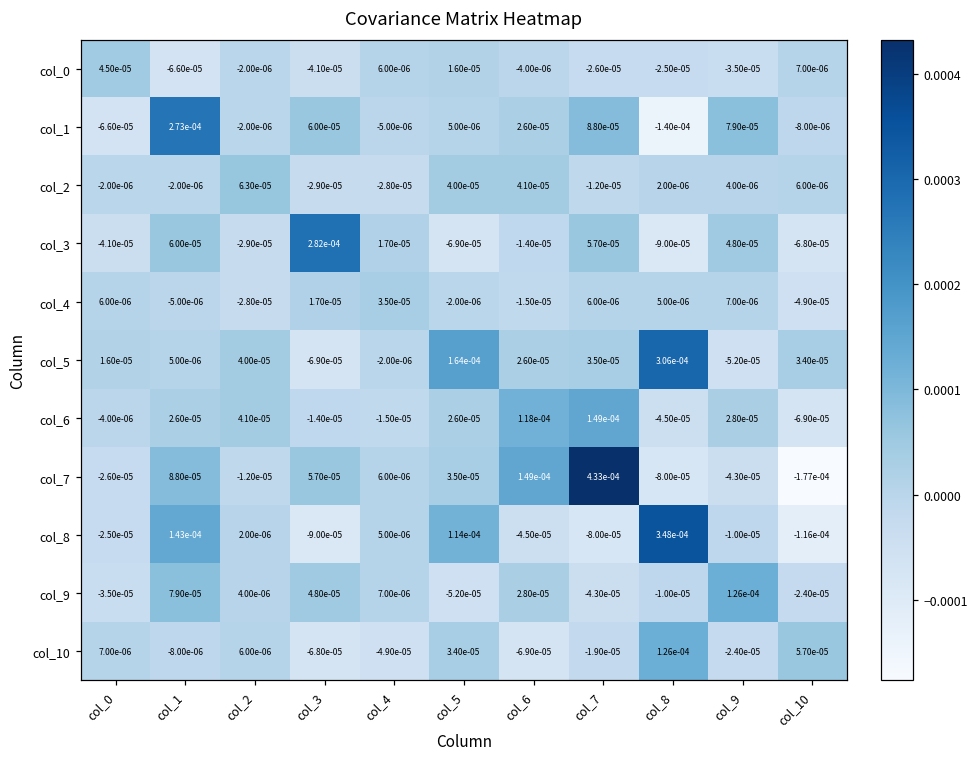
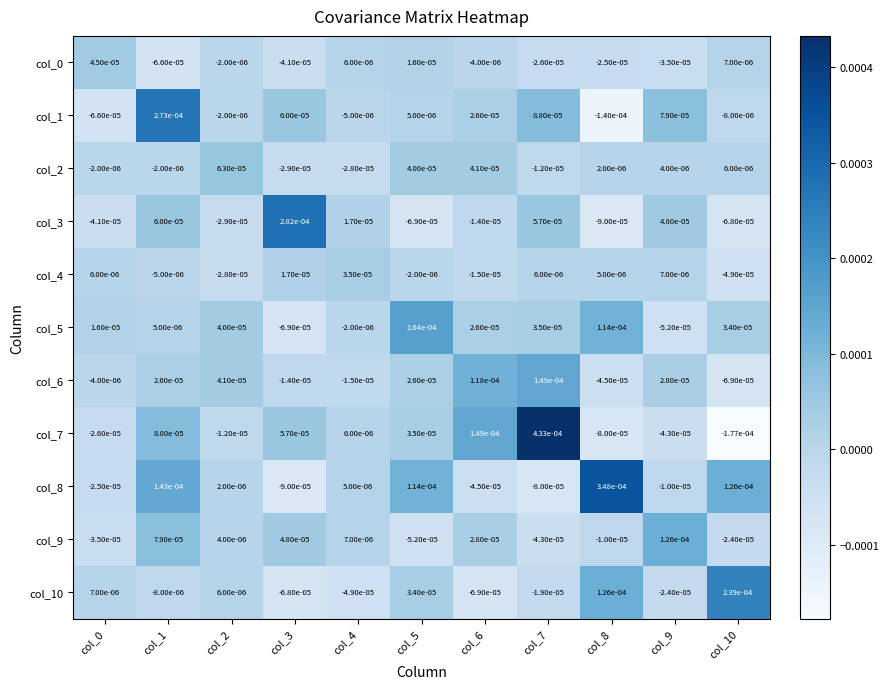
  {
    "col_0": {
      "col_0": "4.50e-05",
      "col_1": "-6.60e-05",
      "col_2": "-2.00e-06",
      "col_3": "-4.10e-05",
      "col_4": "6.00e-06",
      "col_5": "1.60e-05",
      "col_6": "-4.00e-06",
      "col_7": "-2.60e-05",
      "col_8": "-2.50e-05",
      "col_9": "-3.50e-05",
      "col_10": "7.00e-06"
    },
    "col_1": {
      "col_0": "-6.60e-05",
      "col_1": "2.73e-04",
      "col_2": "-2.00e-06",
      "col_3": "6.00e-05",
      "col_4": "-5.00e-06",
      "col_5": "5.00e-06",
      "col_6": "2.60e-05",
      "col_7": "8.80e-05",
      "col_8": "-1.40e-04",
      "col_9": "7.90e-05",
      "col_10": "-8.00e-06"
    },
    "col_2": {
      "col_0": "-2.00e-06",
      "col_1": "-2.00e-06",
      "col_2": "6.30e-05",
      "col_3": "-2.90e-05",
      "col_4": "-2.80e-05",
      "col_5": "4.00e-05",
      "col_6": "4.10e-05",
      "col_7": "-1.20e-05",
      "col_8": "2.00e-06",
      "col_9": "4.00e-06",
      "col_10": "6.00e-06"
    },
    "col_3": {
      "col_0": "-4.10e-05",
      "col_1": "6.00e-05",
      "col_2": "-2.90e-05",
      "col_3": "2.82e-04",
      "col_4": "1.70e-05",
      "col_5": "-6.90e-05",
      "col_6": "-1.40e-05",
      "col_7": "5.70e-05",
      "col_8": "-9.00e-05",
      "col_9": "4.80e-05",
      "col_10": "-6.80e-05"
    },
    "col_4": {
      "col_0": "6.00e-06",
      "col_1": "-5.00e-06",
      "col_2": "-2.80e-05",
      "col_3": "1.70e-05",
      "col_4": "3.50e-05",
      "col_5": "-2.00e-06",
      "col_6": "-1.50e-05",
      "col_7": "6.00e-06",
      "col_8": "5.00e-06",
      "col_9": "7.00e-06",
      "col_10": "-4.90e-05"
    },
    "col_5": {
      "col_0": "1.60e-05",
      "col_1": "5.00e-06",
      "col_2": "4.00e-05",
      "col_3": "-6.90e-05",
      "col_4": "-2.00e-06",
      "col_5": "1.64e-04",
      "col_6": "2.60e-05",
      "col_7": "3.50e-05",
-     "col_8": "3.06e-04",
+     "col_8": "1.14e-04",
      "col_9": "-5.20e-05",
      "col_10": "3.40e-05"
    },
    "col_6": {
      "col_0": "-4.00e-06",
      "col_1": "2.60e-05",
      "col_2": "4.10e-05",
      "col_3": "-1.40e-05",
      "col_4": "-1.50e-05",
      "col_5": "2.60e-05",
      "col_6": "1.18e-04",
      "col_7": "1.49e-04",
      "col_8": "-4.50e-05",
      "col_9": "2.80e-05",
      "col_10": "-6.90e-05"
    },
    "col_7": {
      "col_0": "-2.60e-05",
      "col_1": "8.80e-05",
      "col_2": "-1.20e-05",
      "col_3": "5.70e-05",
      "col_4": "6.00e-06",
      "col_5": "3.50e-05",
      "col_6": "1.49e-04",
      "col_7": "4.33e-04",
      "col_8": "-8.00e-05",
      "col_9": "-4.30e-05",
      "col_10": "-1.77e-04"
    },
    "col_8": {
      "col_0": "-2.50e-05",
      "col_1": "1.43e-04",
      "col_2": "2.00e-06",
      "col_3": "-9.00e-05",
      "col_4": "5.00e-06",
      "col_5": "1.14e-04",
      "col_6": "-4.50e-05",
      "col_7": "-8.00e-05",
      "col_8": "3.48e-04",
      "col_9": "-1.00e-05",
-     "col_10": "-1.16e-04"
+     "col_10": "1.26e-04"
    },
    "col_9": {
      "col_0": "-3.50e-05",
      "col_1": "7.90e-05",
      "col_2": "4.00e-06",
      "col_3": "4.80e-05",
      "col_4": "7.00e-06",
      "col_5": "-5.20e-05",
      "col_6": "2.80e-05",
      "col_7": "-4.30e-05",
      "col_8": "-1.00e-05",
      "col_9": "1.26e-04",
      "col_10": "-2.40e-05"
    },
    "col_10": {
      "col_0": "7.00e-06",
      "col_1": "-8.00e-06",
      "col_2": "6.00e-06",
      "col_3": "-6.80e-05",
      "col_4": "-4.90e-05",
      "col_5": "3.40e-05",
      "col_6": "-6.90e-05",
      "col_7": "-1.90e-05",
      "col_8": "1.26e-04",
      "col_9": "-2.40e-05",
-     "col_10": "5.70e-05"
+     "col_10": "2.39e-04"
    }
  }
